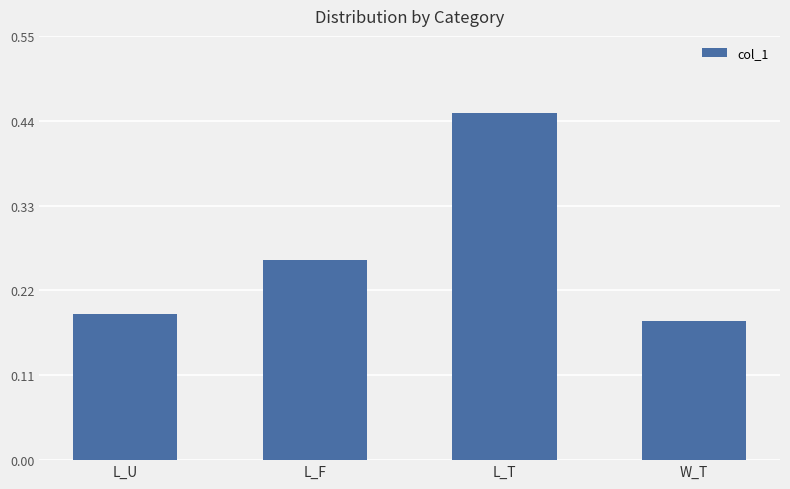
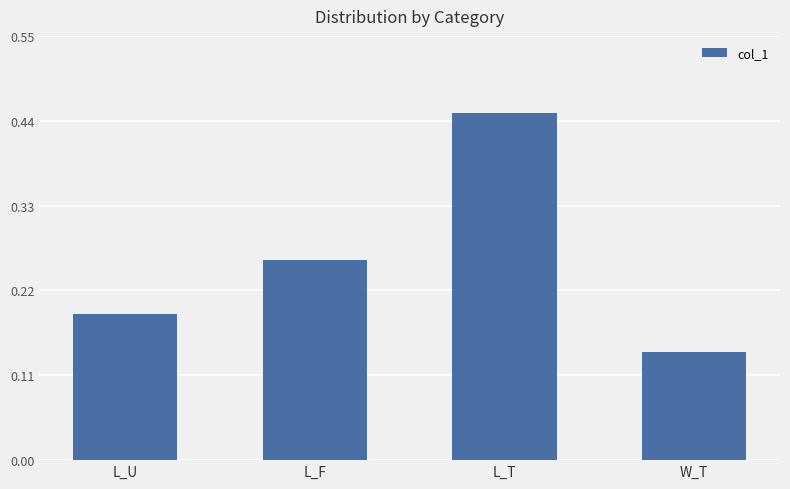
  {
    "L_U": 0.19,
    "L_F": 0.26,
    "L_T": 0.45,
-   "W_T": 0.18
+   "W_T": 0.14
  }
